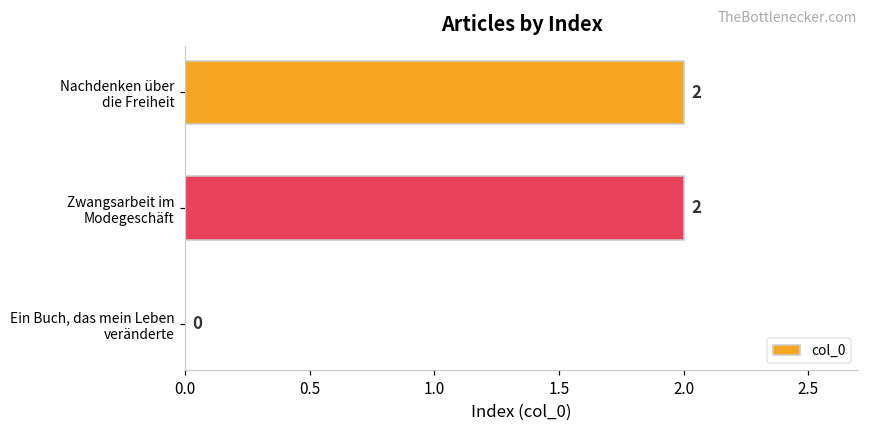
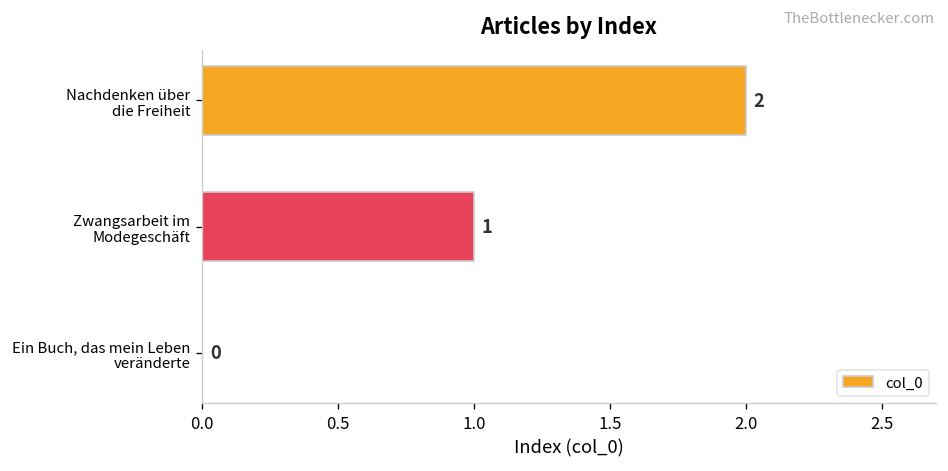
  {
    "Nachdenken über die Freiheit": 2,
-   "Zwangsarbeit im Modegeschäft": 2,
+   "Zwangsarbeit im Modegeschäft": 1,
    "Ein Buch, das mein Leben veränderte": 0
  }
